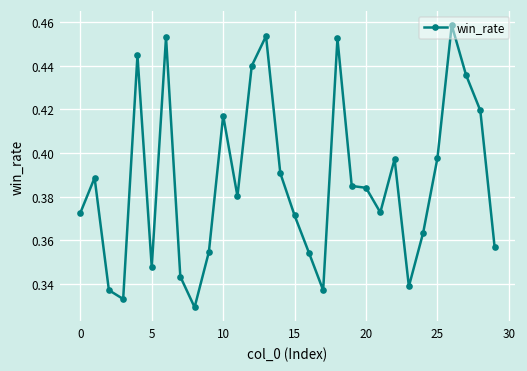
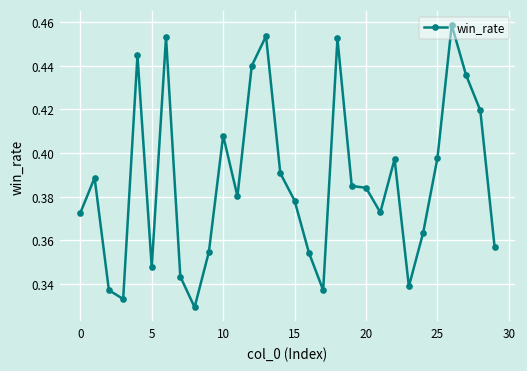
  {
    "0": 0.373,
    "5": 0.348,
-   "10": 0.417,
-   "15": 0.371,
+   "10": 0.408,
+   "15": 0.378,
    "20": 0.384,
    "25": 0.398
  }
